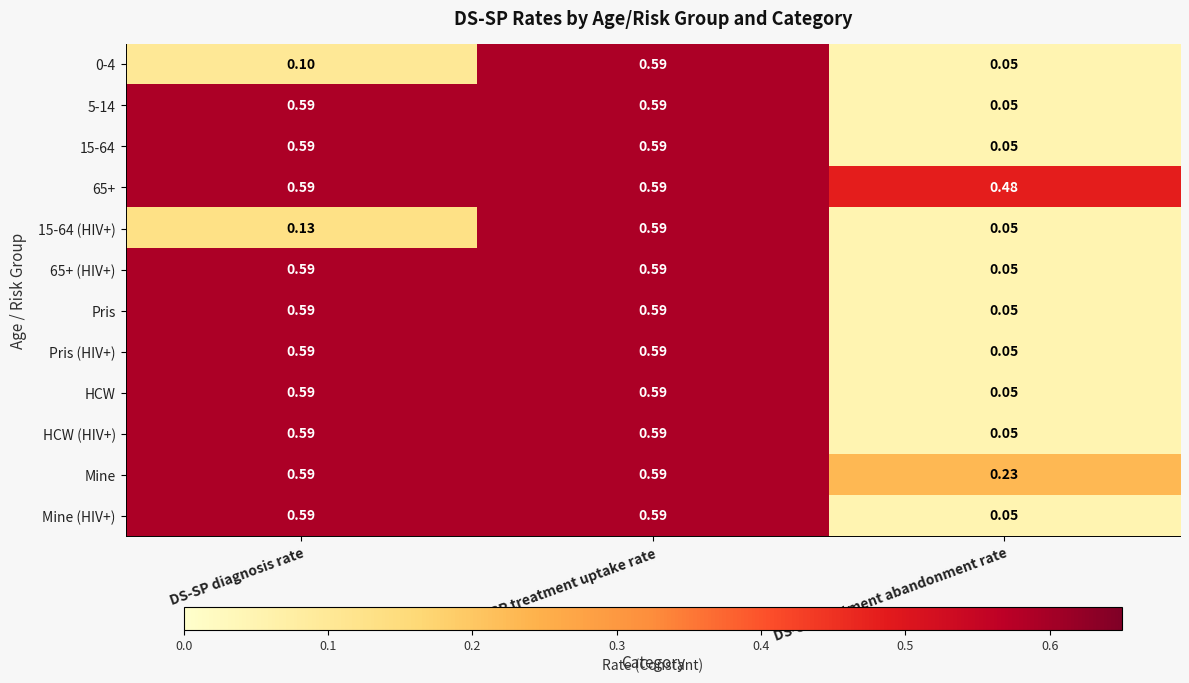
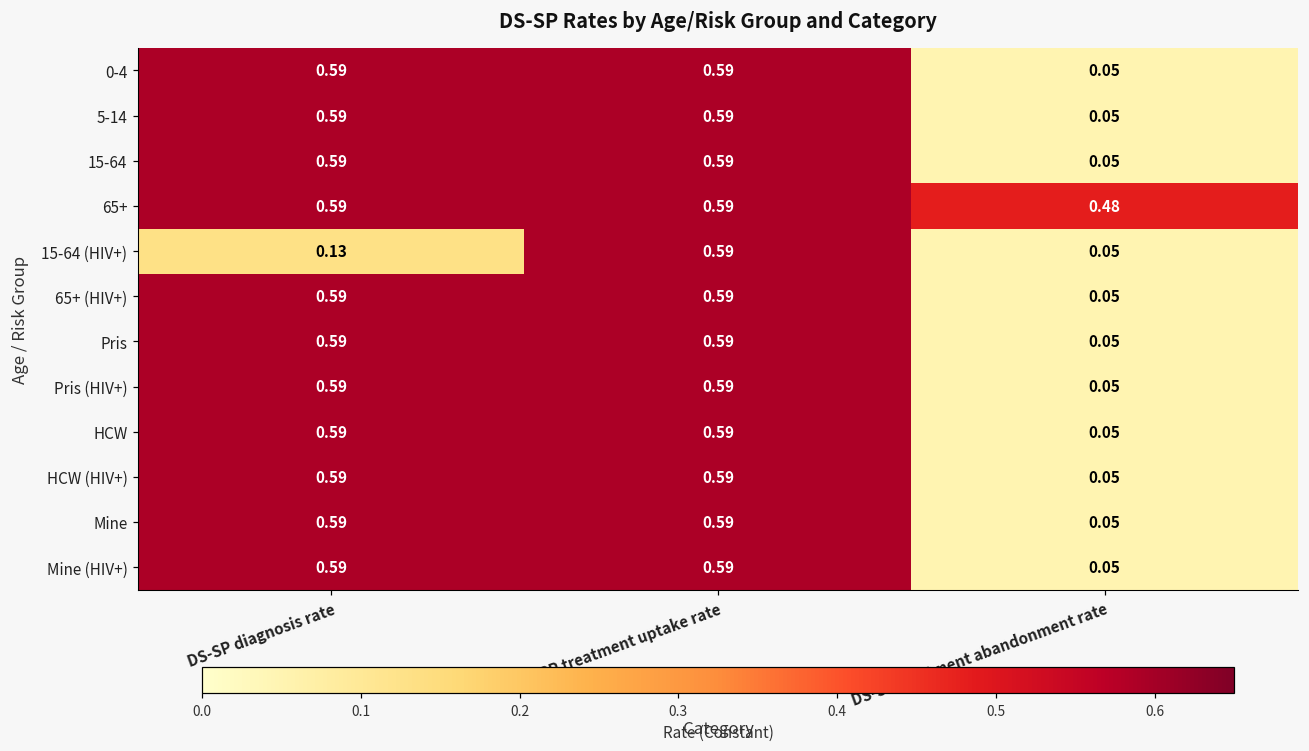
  {
    "0-4": {
-     "DS-SP diagnosis rate": 0.10,
+     "DS-SP diagnosis rate": 0.59,
      "DS-SP treatment abandonment rate": 0.05
    },
    "5-14": {
      "DS-SP diagnosis rate": 0.59,
      "DS-SP treatment abandonment rate": 0.05
    },
    "15-64": {
      "DS-SP diagnosis rate": 0.59,
      "DS-SP treatment abandonment rate": 0.05
    },
    "65+": {
      "DS-SP diagnosis rate": 0.59,
      "DS-SP treatment abandonment rate": 0.48
    },
    "15-64 (HIV+)": {
      "DS-SP diagnosis rate": 0.13,
      "DS-SP treatment abandonment rate": 0.05
    },
    "65+ (HIV+)": {
      "DS-SP diagnosis rate": 0.59,
      "DS-SP treatment abandonment rate": 0.05
    },
    "Pris": {
      "DS-SP diagnosis rate": 0.59,
      "DS-SP treatment abandonment rate": 0.05
    },
    "Pris (HIV+)": {
      "DS-SP diagnosis rate": 0.59,
      "DS-SP treatment abandonment rate": 0.05
    },
    "HCW": {
      "DS-SP diagnosis rate": 0.59,
      "DS-SP treatment abandonment rate": 0.05
    },
    "HCW (HIV+)": {
      "DS-SP diagnosis rate": 0.59,
      "DS-SP treatment abandonment rate": 0.05
    },
    "Mine": {
      "DS-SP diagnosis rate": 0.59,
-     "DS-SP treatment abandonment rate": 0.23
+     "DS-SP treatment abandonment rate": 0.05
    },
    "Mine (HIV+)": {
      "DS-SP diagnosis rate": 0.59,
      "DS-SP treatment abandonment rate": 0.05
    }
  }
